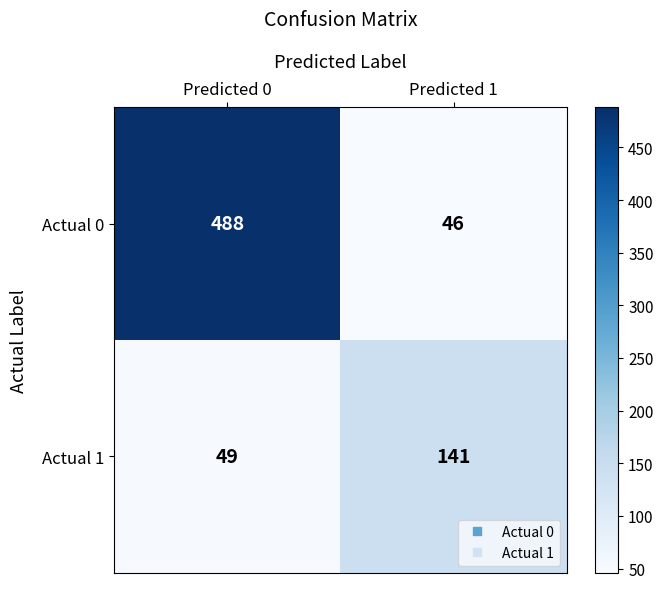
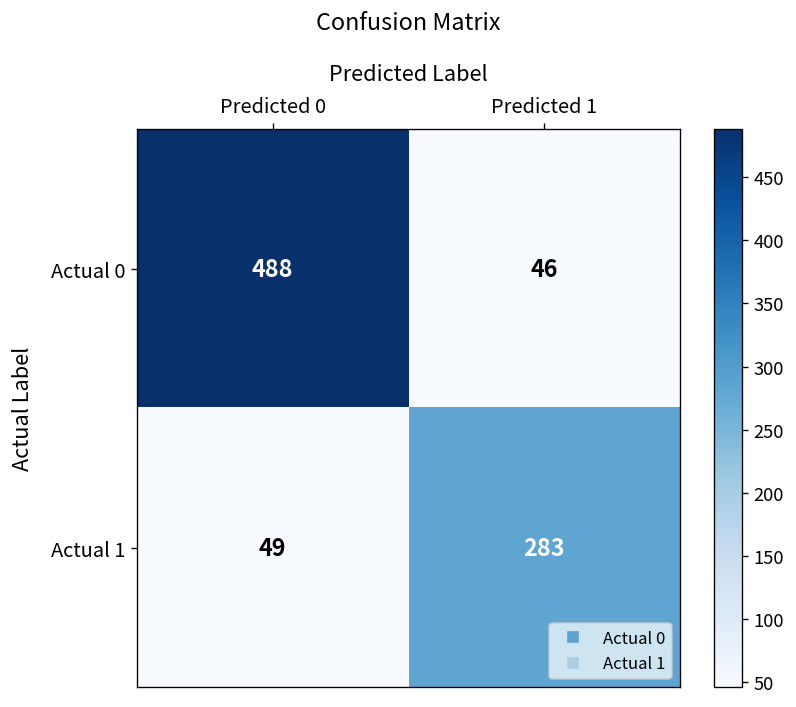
  {
    "Actual 0": {
      "Predicted 0": 488,
      "Predicted 1": 46
    },
    "Actual 1": {
      "Predicted 0": 49,
-     "Predicted 1": 141
+     "Predicted 1": 283
    }
  }
